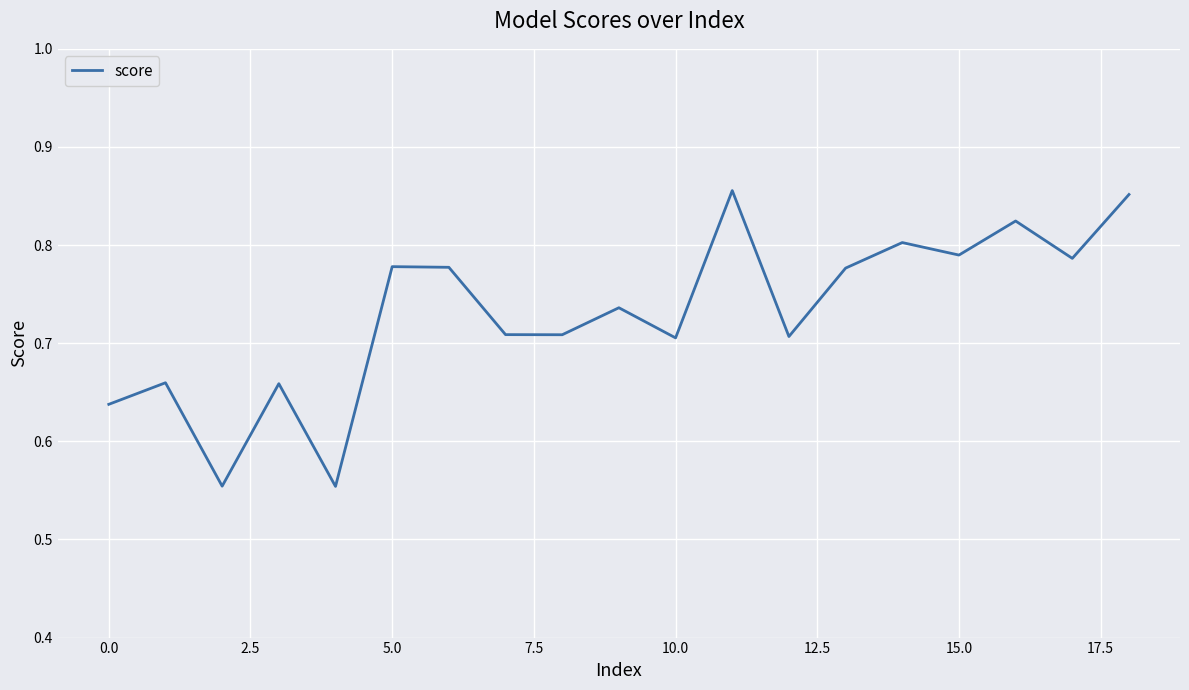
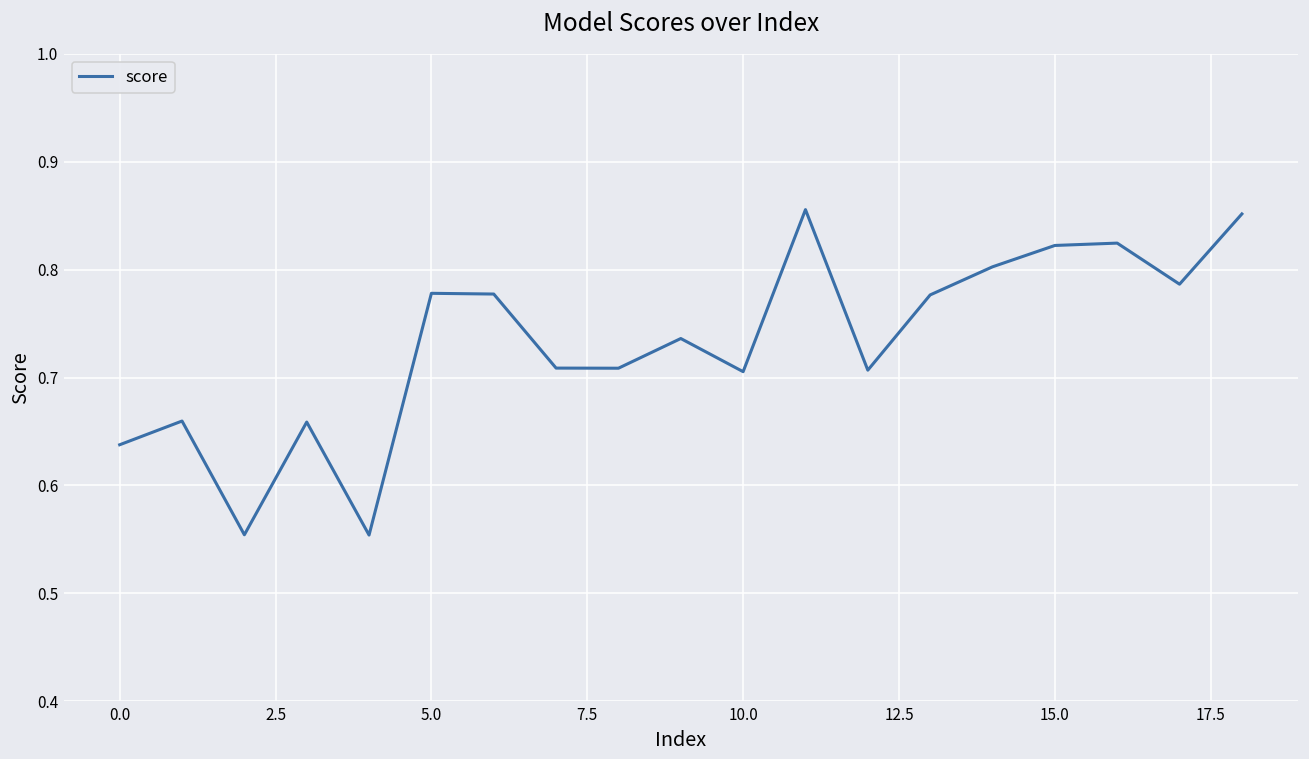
  {
    "0.0": 0.64,
    "5.0": 0.78,
    "10.0": 0.71,
-   "15.0": 0.79
+   "15.0": 0.82
  }
